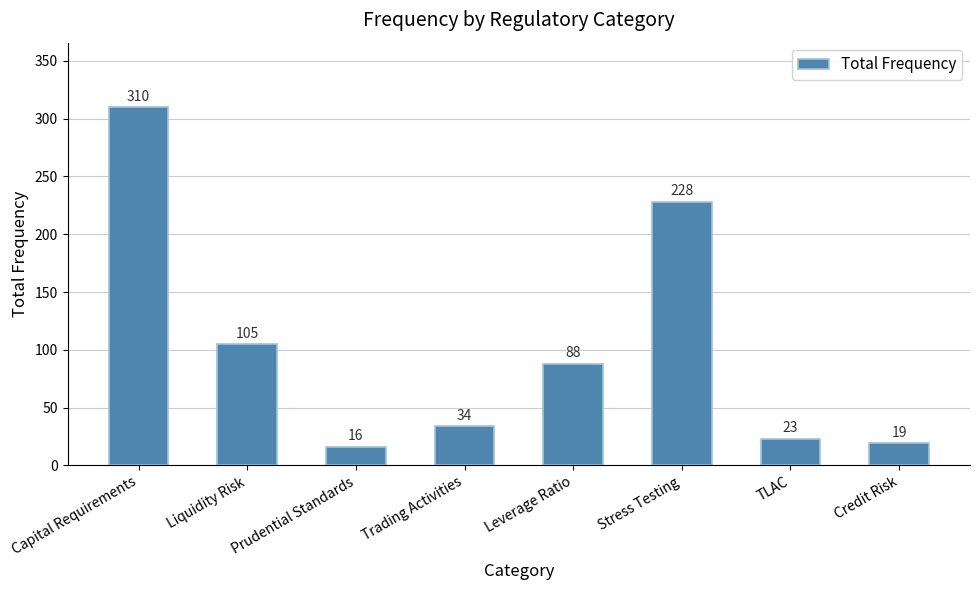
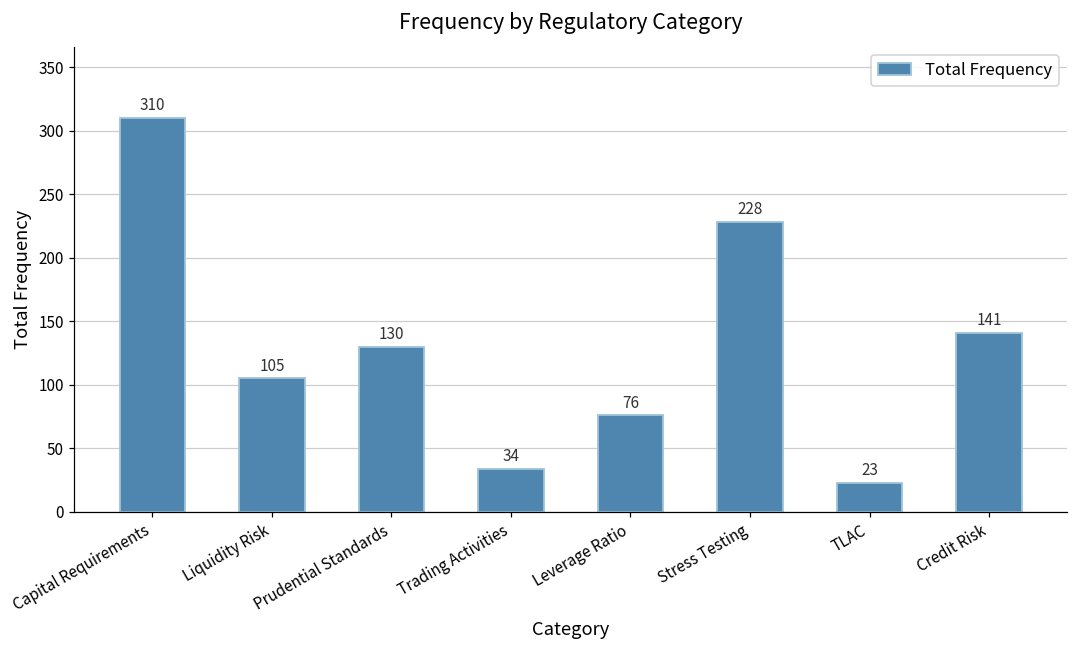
  {
    "Capital Requirements": 310,
    "Liquidity Risk": 105,
-   "Prudential Standards": 16,
+   "Prudential Standards": 130,
    "Trading Activities": 34,
-   "Leverage Ratio": 88,
+   "Leverage Ratio": 76,
    "Stress Testing": 228,
    "TLAC": 23,
-   "Credit Risk": 19
+   "Credit Risk": 141
  }
